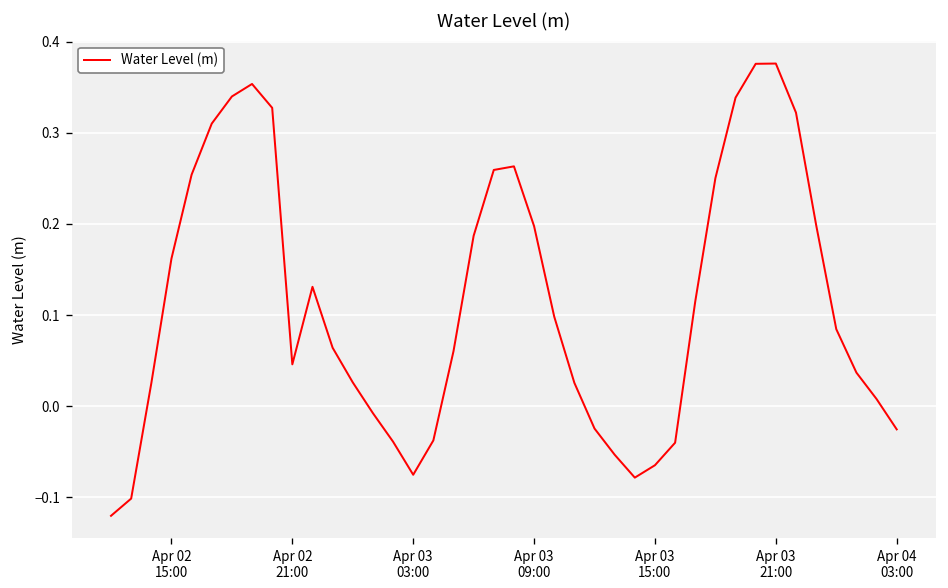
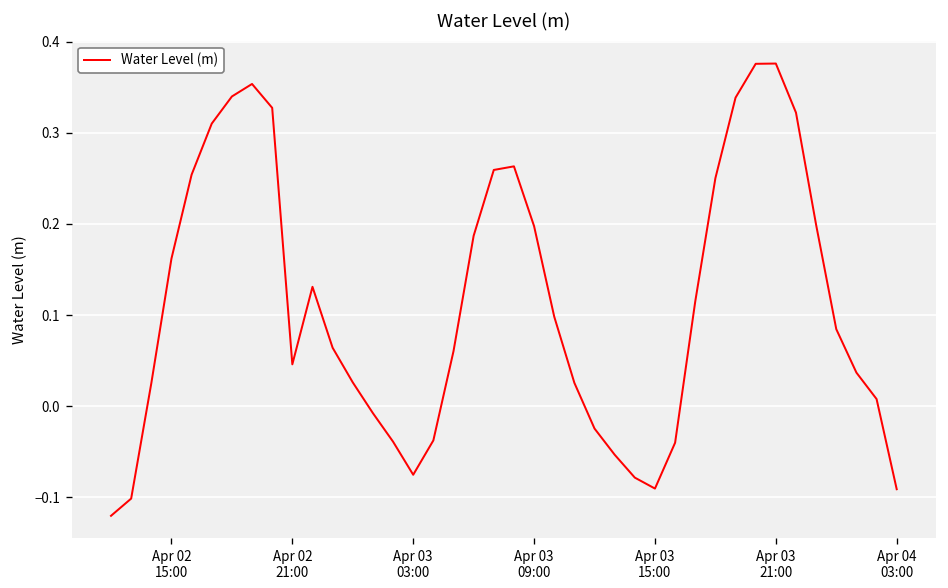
  {
    "Apr 02 15:00": 0.16,
    "Apr 02 21:00": 0.05,
    "Apr 03 03:00": -0.08,
    "Apr 03 09:00": 0.20,
-   "Apr 03 15:00": -0.06,
+   "Apr 03 15:00": -0.09,
    "Apr 03 21:00": 0.38,
-   "Apr 04 03:00": -0.03
+   "Apr 04 03:00": -0.09
  }
